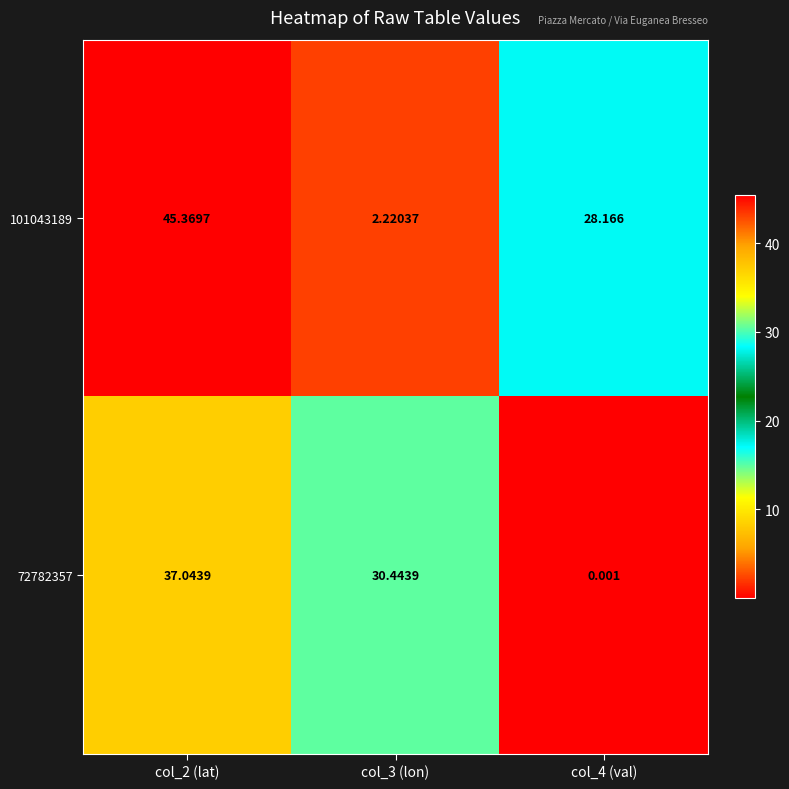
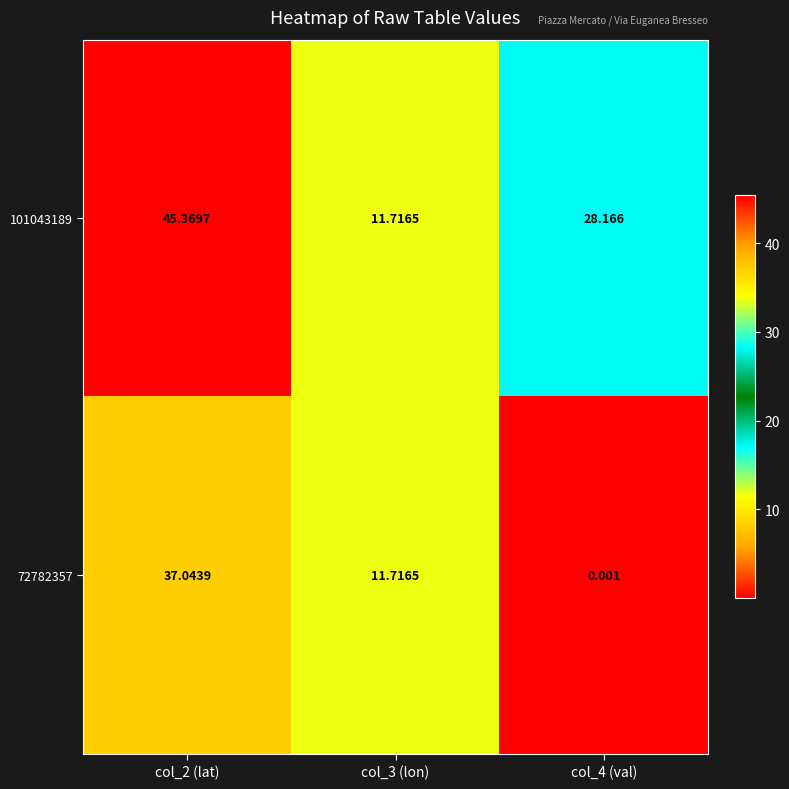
  {
    "101043189": {
      "col_2 (lat)": 45.3697,
-     "col_3 (lon)": 2.22037,
+     "col_3 (lon)": 11.7165,
      "col_4 (val)": 28.166
    },
    "72782357": {
      "col_2 (lat)": 37.0439,
-     "col_3 (lon)": 30.4439,
+     "col_3 (lon)": 11.7165,
      "col_4 (val)": 0.001
    }
  }
